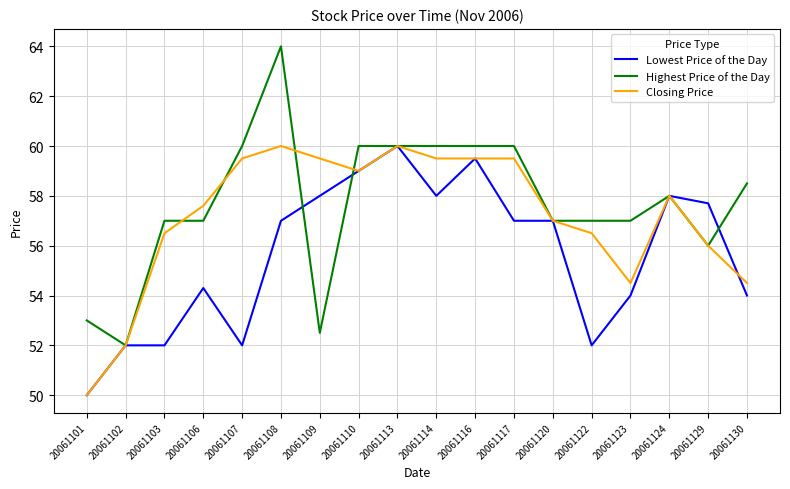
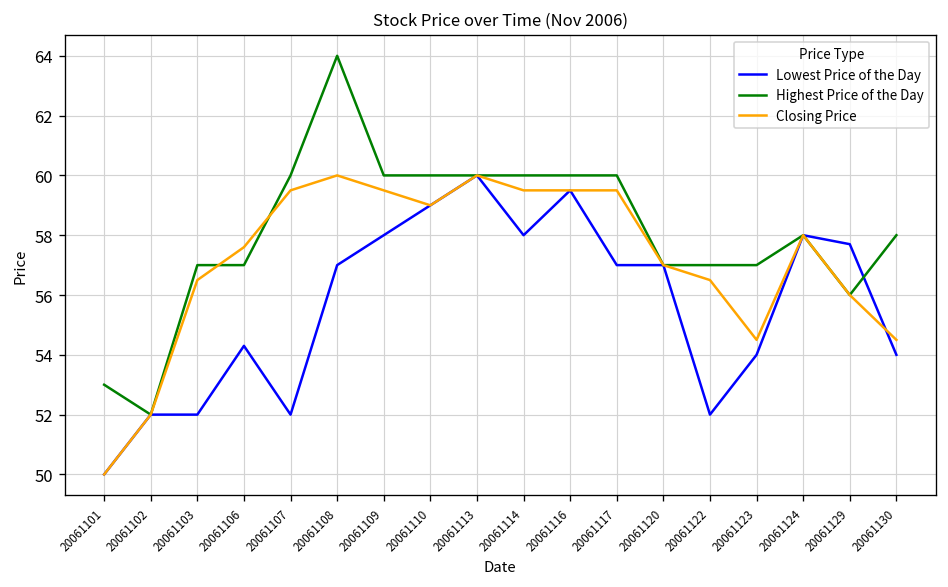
  {
    "Lowest Price of the Day": {
      "20061103": 52.0,
      "20061106": 54.3,
      "20061107": 52.0,
      "20061108": 57.0,
      "20061109": 58.0,
      "20061114": 58.0,
      "20061117": 57.0,
      "20061122": 52.0,
      "20061123": 54.0,
      "20061129": 57.7,
      "20061130": 54.0
    },
    "Highest Price of the Day": {
      "20061101": 53.0,
      "20061103": 57.0,
      "20061106": 57.0,
      "20061107": 60.0,
      "20061108": 64.0,
-     "20061109": 52.5,
+     "20061109": 60.0,
      "20061110": 60.0,
      "20061114": 60.0,
      "20061116": 60.0,
      "20061117": 60.0,
      "20061122": 57.0,
      "20061123": 57.0,
-     "20061130": 58.5
+     "20061130": 58.0
    },
    "Closing Price": {
      "20061103": 56.5,
      "20061106": 57.6,
      "20061107": 59.5,
      "20061108": 60.0,
      "20061109": 59.5,
      "20061114": 59.5,
      "20061117": 59.5,
      "20061122": 56.5,
      "20061123": 54.5,
      "20061130": 54.5
    }
  }
